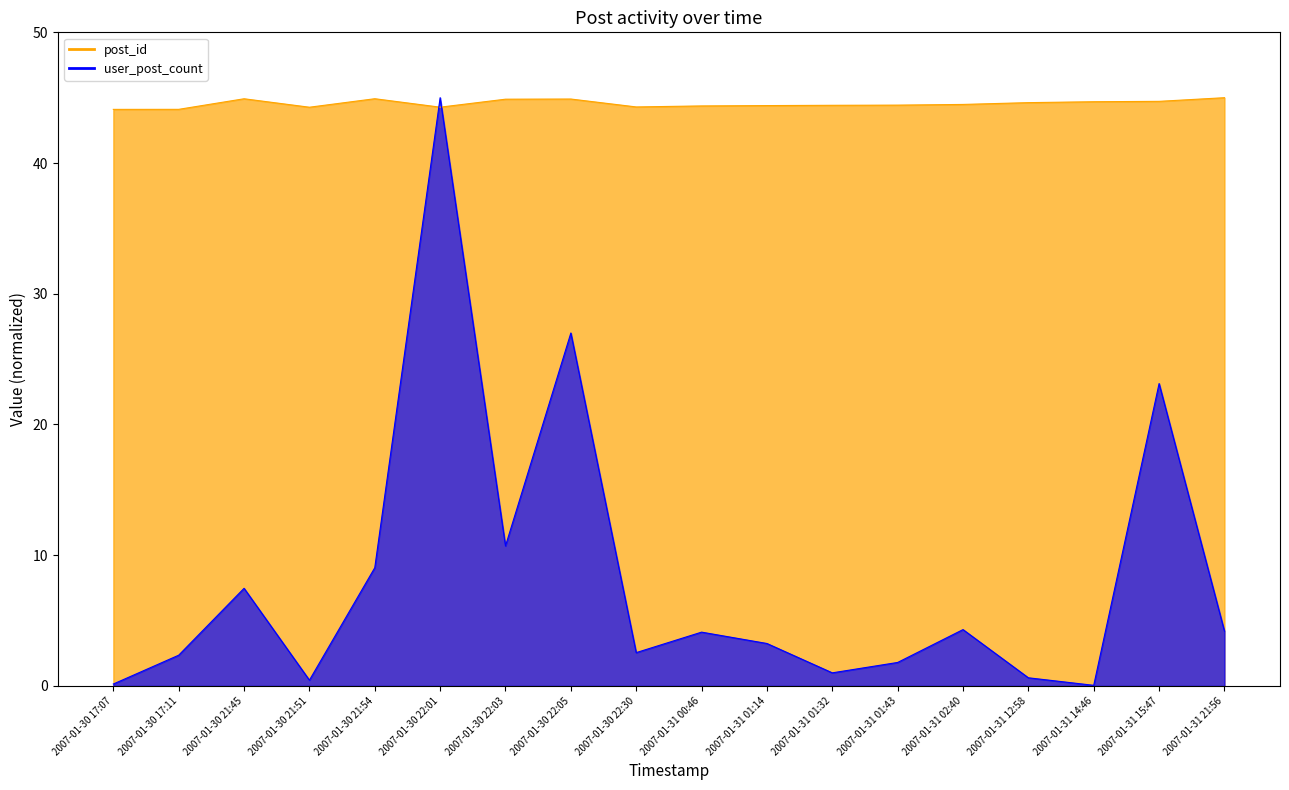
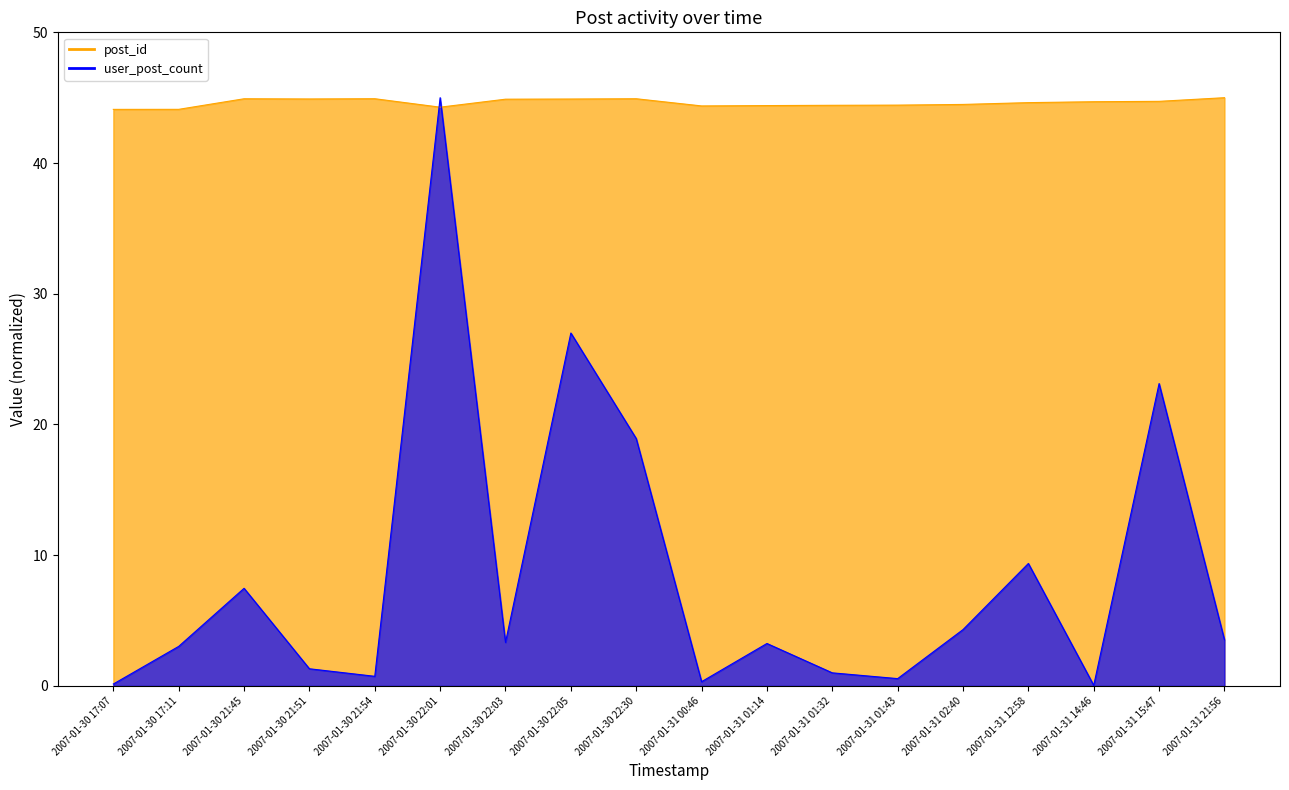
  {
    "post_id": {
      "2007-01-30 17:07": 44.1,
      "2007-01-30 17:11": 44.1,
      "2007-01-30 21:45": 44.9,
-     "2007-01-30 21:51": 44.3,
+     "2007-01-30 21:51": 44.9,
      "2007-01-30 21:54": 44.9,
      "2007-01-30 22:01": 44.3,
      "2007-01-30 22:03": 44.9,
      "2007-01-30 22:05": 44.9,
-     "2007-01-30 22:30": 44.3,
+     "2007-01-30 22:30": 44.9,
      "2007-01-31 00:46": 44.4,
      "2007-01-31 01:14": 44.4,
      "2007-01-31 01:32": 44.4,
      "2007-01-31 01:43": 44.4,
      "2007-01-31 02:40": 44.5,
      "2007-01-31 12:58": 44.6,
      "2007-01-31 14:46": 44.7,
      "2007-01-31 15:47": 44.7,
      "2007-01-31 21:56": 45.0
    },
    "user_post_count": {
      "2007-01-30 17:07": 0.1,
-     "2007-01-30 17:11": 2.4,
+     "2007-01-30 17:11": 3.0,
      "2007-01-30 21:45": 7.5,
-     "2007-01-30 21:51": 0.4,
-     "2007-01-30 21:54": 9.0,
+     "2007-01-30 21:51": 1.3,
+     "2007-01-30 21:54": 0.7,
      "2007-01-30 22:01": 45.0,
-     "2007-01-30 22:03": 10.7,
+     "2007-01-30 22:03": 3.3,
      "2007-01-30 22:05": 27.0,
-     "2007-01-30 22:30": 2.5,
-     "2007-01-31 00:46": 4.1,
+     "2007-01-30 22:30": 18.9,
+     "2007-01-31 00:46": 0.3,
      "2007-01-31 01:14": 3.2,
      "2007-01-31 01:32": 1.0,
-     "2007-01-31 01:43": 1.8,
+     "2007-01-31 01:43": 0.6,
      "2007-01-31 02:40": 4.3,
-     "2007-01-31 12:58": 0.6,
+     "2007-01-31 12:58": 9.4,
      "2007-01-31 14:46": 0.0,
      "2007-01-31 15:47": 23.1,
-     "2007-01-31 21:56": 4.2
+     "2007-01-31 21:56": 3.5
    }
  }
